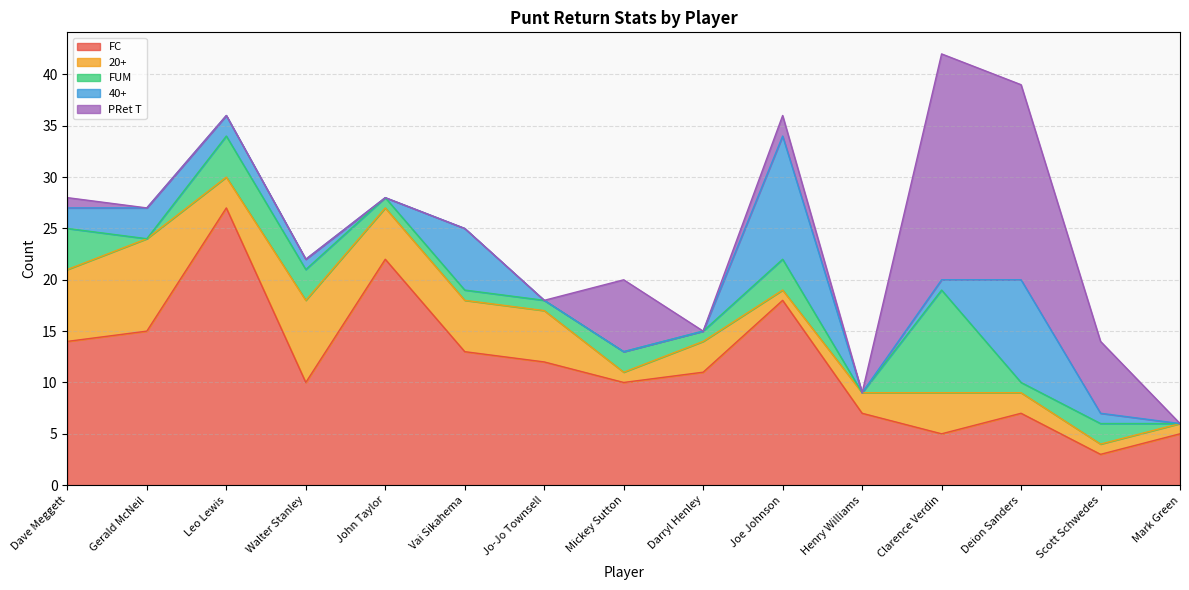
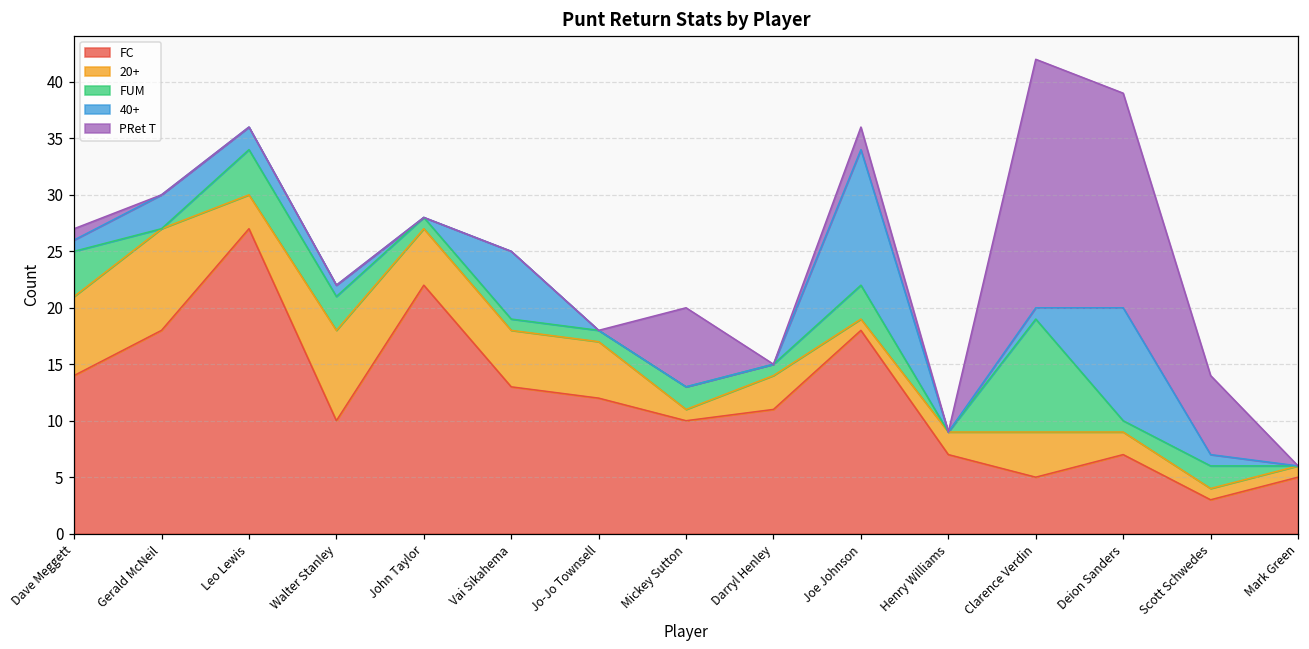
  {
    "FC": {
      "Dave Meggett": 14,
-     "Gerald McNeil": 15,
+     "Gerald McNeil": 18,
      "Leo Lewis": 27,
      "Walter Stanley": 10,
      "John Taylor": 22,
      "Vai Sikahema": 13,
      "Jo-Jo Townsell": 12,
      "Mickey Sutton": 10,
      "Darryl Henley": 11,
      "Joe Johnson": 18,
      "Henry Williams": 7,
      "Clarence Verdin": 5,
      "Deion Sanders": 7,
      "Scott Schwedes": 3,
      "Mark Green": 5
    },
    "20+": {
      "Dave Meggett": 7,
      "Leo Lewis": 3,
      "Walter Stanley": 8,
      "John Taylor": 5,
      "Vai Sikahema": 5,
      "Jo-Jo Townsell": 5,
      "Mickey Sutton": 1,
      "Darryl Henley": 3,
      "Joe Johnson": 1,
      "Clarence Verdin": 4,
      "Deion Sanders": 2,
      "Scott Schwedes": 1
    },
    "FUM": {
      "Dave Meggett": 4,
      "Leo Lewis": 4,
      "Walter Stanley": 3,
      "Vai Sikahema": 1,
      "Joe Johnson": 3,
      "Clarence Verdin": 10,
      "Deion Sanders": 1,
      "Scott Schwedes": 2
    },
    "40+": {
-     "Dave Meggett": 2,
+     "Dave Meggett": 1,
      "Joe Johnson": 12,
      "Clarence Verdin": 1,
      "Deion Sanders": 10,
      "Scott Schwedes": 1
    },
    "PRet T": {
      "Dave Meggett": 1,
      "Mickey Sutton": 7,
      "Joe Johnson": 2,
      "Clarence Verdin": 22,
      "Deion Sanders": 19,
      "Scott Schwedes": 7
    }
  }
